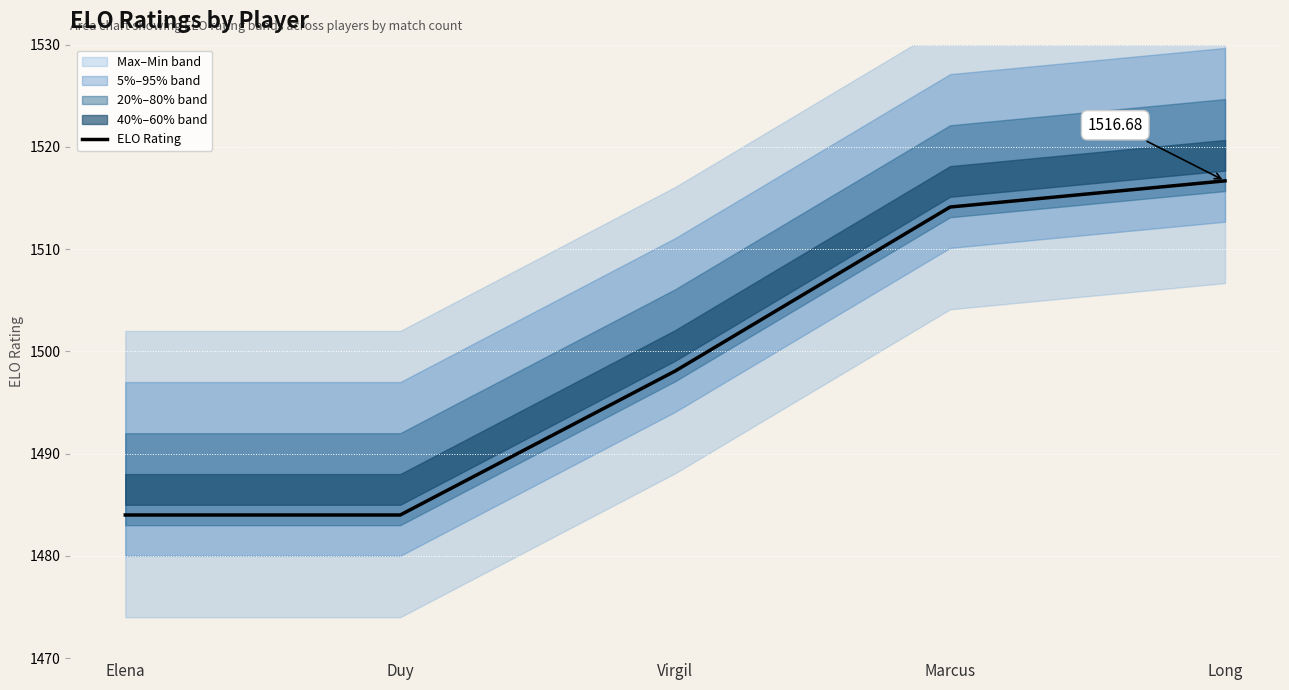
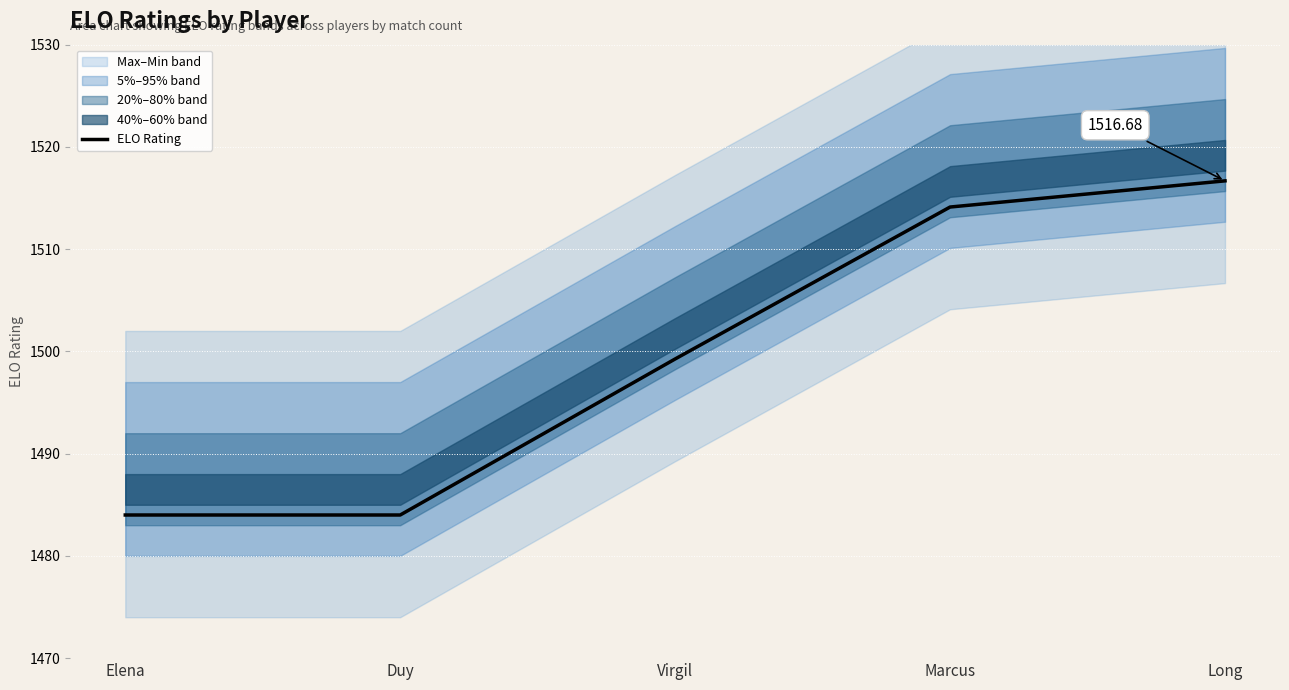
  {
    "ELO Rating": {
      "Elena": 1484.0,
      "Duy": 1484.0,
-     "Virgil": 1498.1,
+     "Virgil": 1499.3,
      "Marcus": 1514.1,
      "Long": 1516.7
    }
  }
